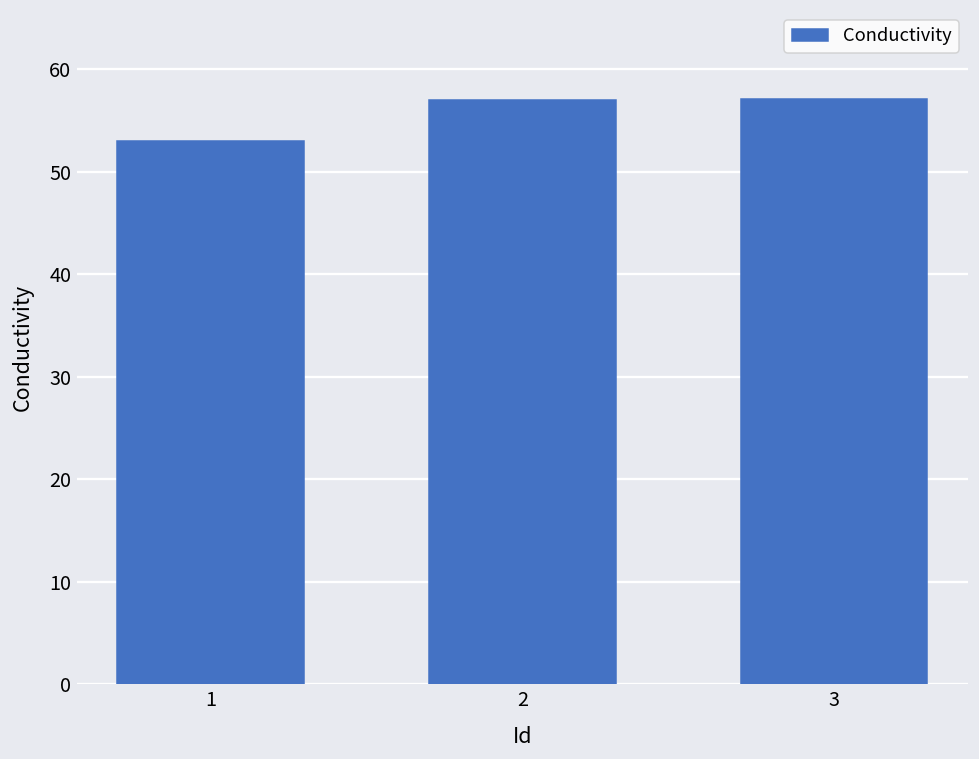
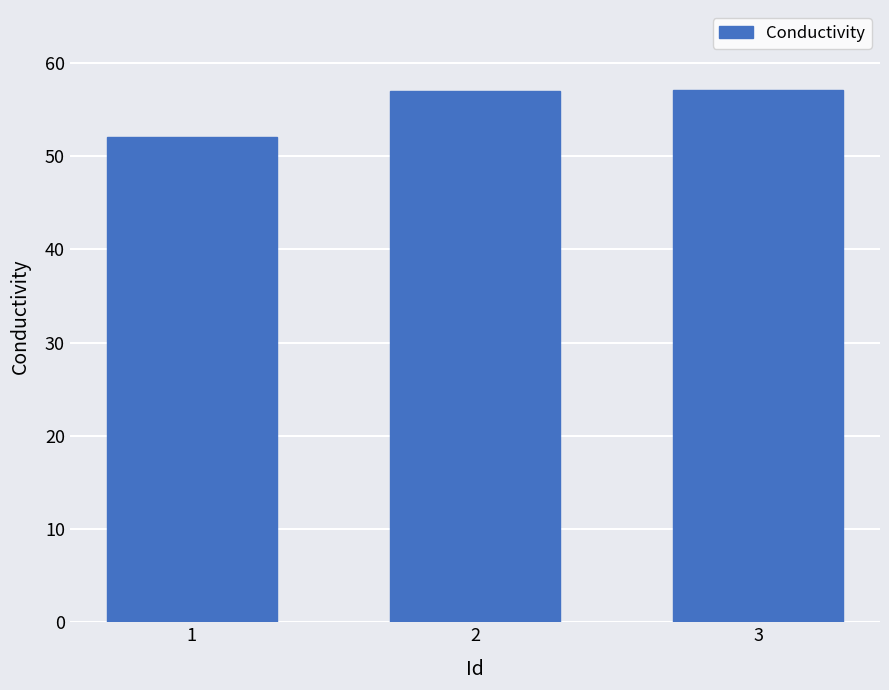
  {
-   "1": 53,
+   "1": 52,
    "2": 57,
    "3": 57
  }
